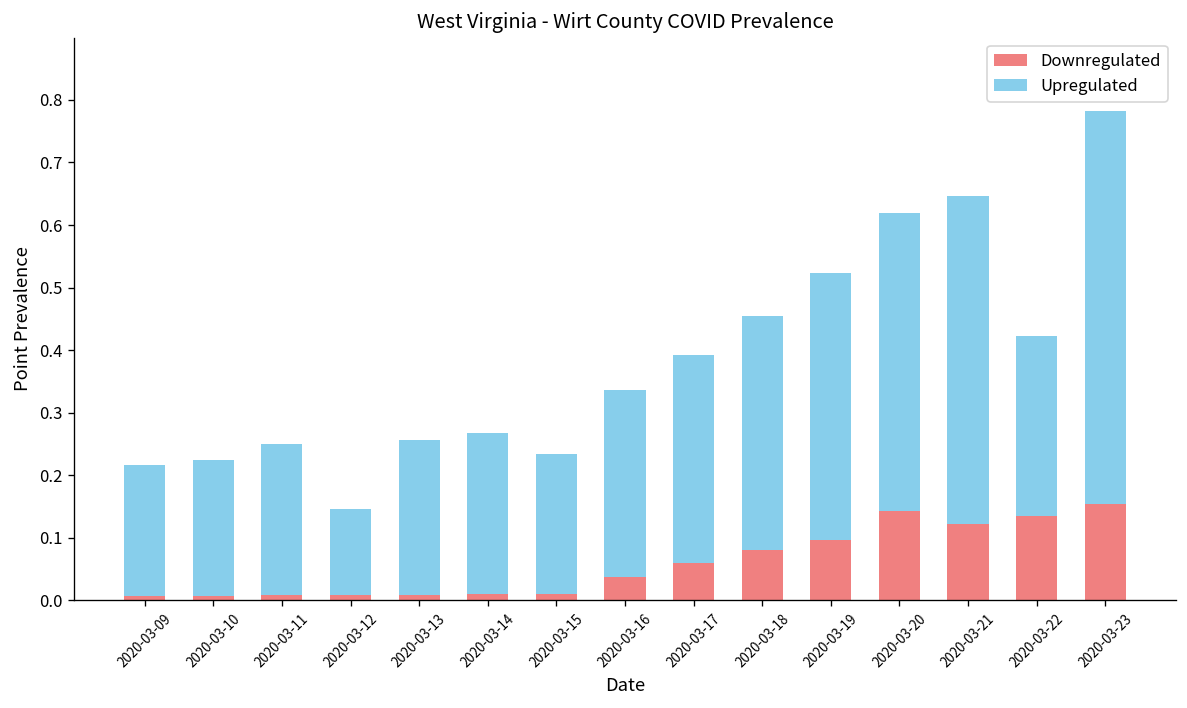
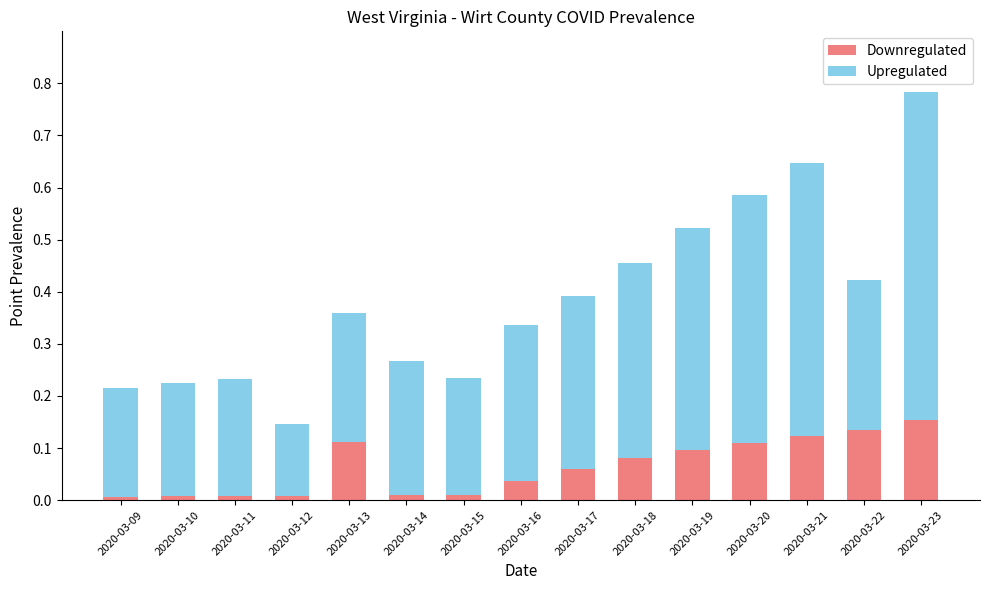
  {
    "Downregulated": {
      "2020-03-09": 0.01,
      "2020-03-10": 0.01,
      "2020-03-11": 0.01,
      "2020-03-12": 0.01,
-     "2020-03-13": 0.01,
+     "2020-03-13": 0.11,
      "2020-03-14": 0.01,
      "2020-03-15": 0.01,
      "2020-03-16": 0.04,
      "2020-03-17": 0.06,
      "2020-03-18": 0.08,
      "2020-03-19": 0.10,
-     "2020-03-20": 0.14,
+     "2020-03-20": 0.11,
      "2020-03-21": 0.12,
      "2020-03-22": 0.13,
      "2020-03-23": 0.15
    },
    "Upregulated": {
      "2020-03-09": 0.21,
      "2020-03-10": 0.22,
-     "2020-03-11": 0.24,
+     "2020-03-11": 0.23,
      "2020-03-12": 0.14,
      "2020-03-13": 0.25,
      "2020-03-14": 0.26,
      "2020-03-15": 0.22,
      "2020-03-16": 0.30,
      "2020-03-17": 0.33,
      "2020-03-18": 0.37,
      "2020-03-19": 0.43,
      "2020-03-20": 0.48,
      "2020-03-21": 0.52,
      "2020-03-22": 0.29,
      "2020-03-23": 0.63
    }
  }
